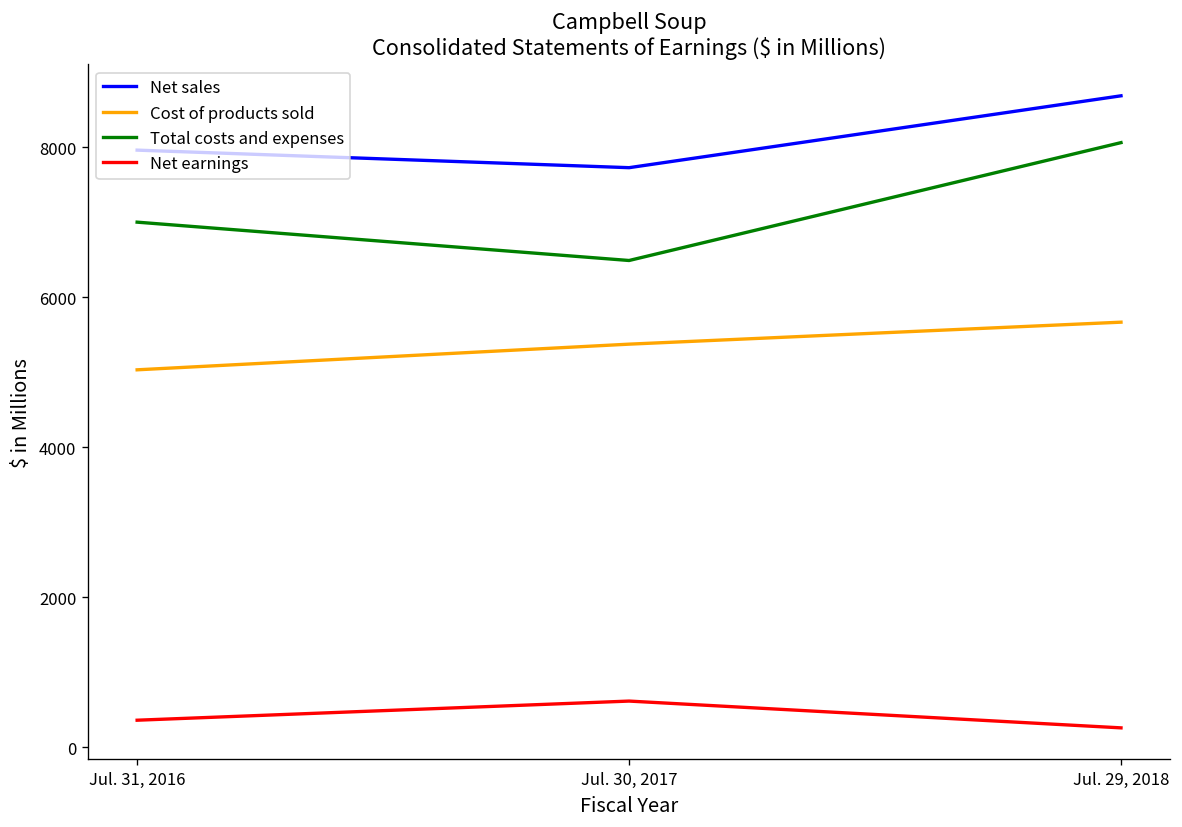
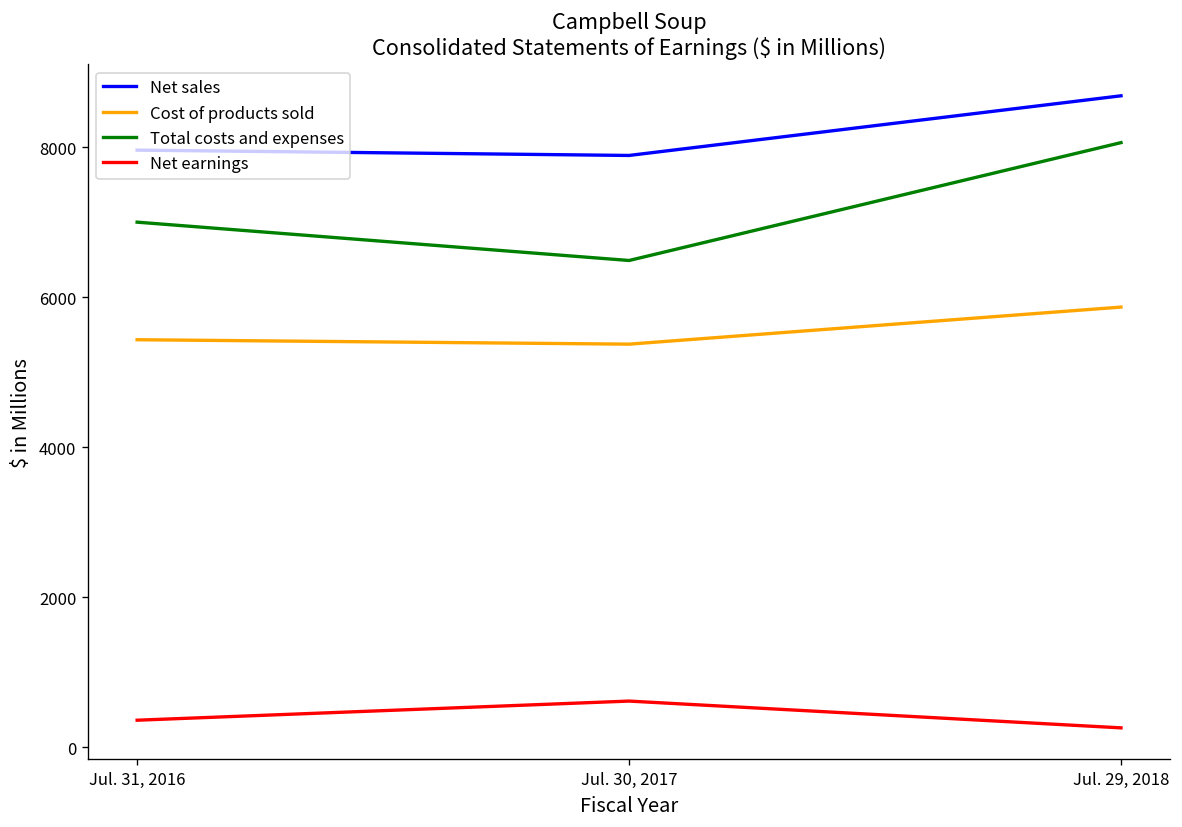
  {
    "Net sales": {
-     "Jul. 30, 2017": 7700,
+     "Jul. 30, 2017": 7900,
      "Jul. 29, 2018": 8700
    },
    "Cost of products sold": {
-     "Jul. 31, 2016": 5000,
+     "Jul. 31, 2016": 5400,
      "Jul. 30, 2017": 5400,
-     "Jul. 29, 2018": 5700
+     "Jul. 29, 2018": 5900
    },
    "Total costs and expenses": {
      "Jul. 31, 2016": 7000,
      "Jul. 30, 2017": 6500,
      "Jul. 29, 2018": 8100
    },
    "Net earnings": {
      "Jul. 31, 2016": 400,
      "Jul. 30, 2017": 600,
      "Jul. 29, 2018": 300
    }
  }
